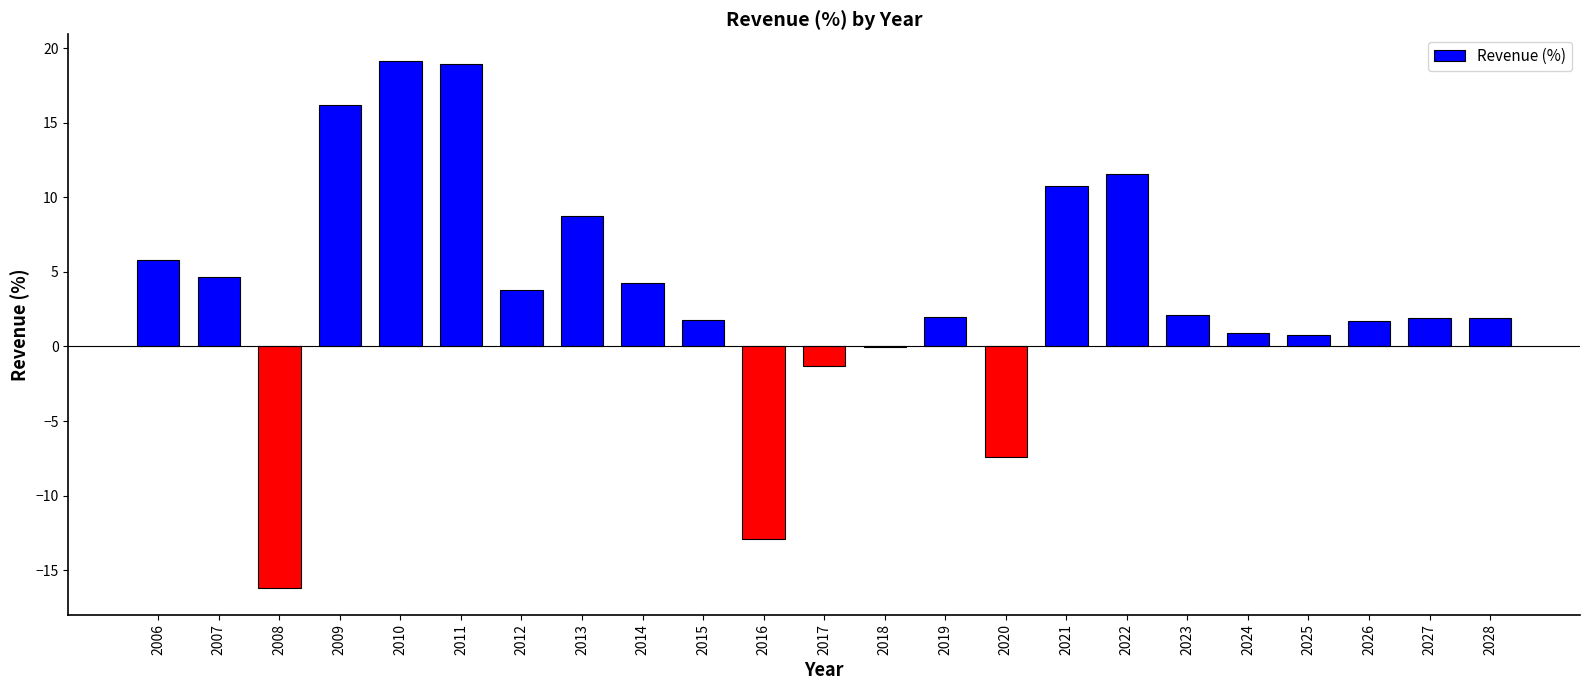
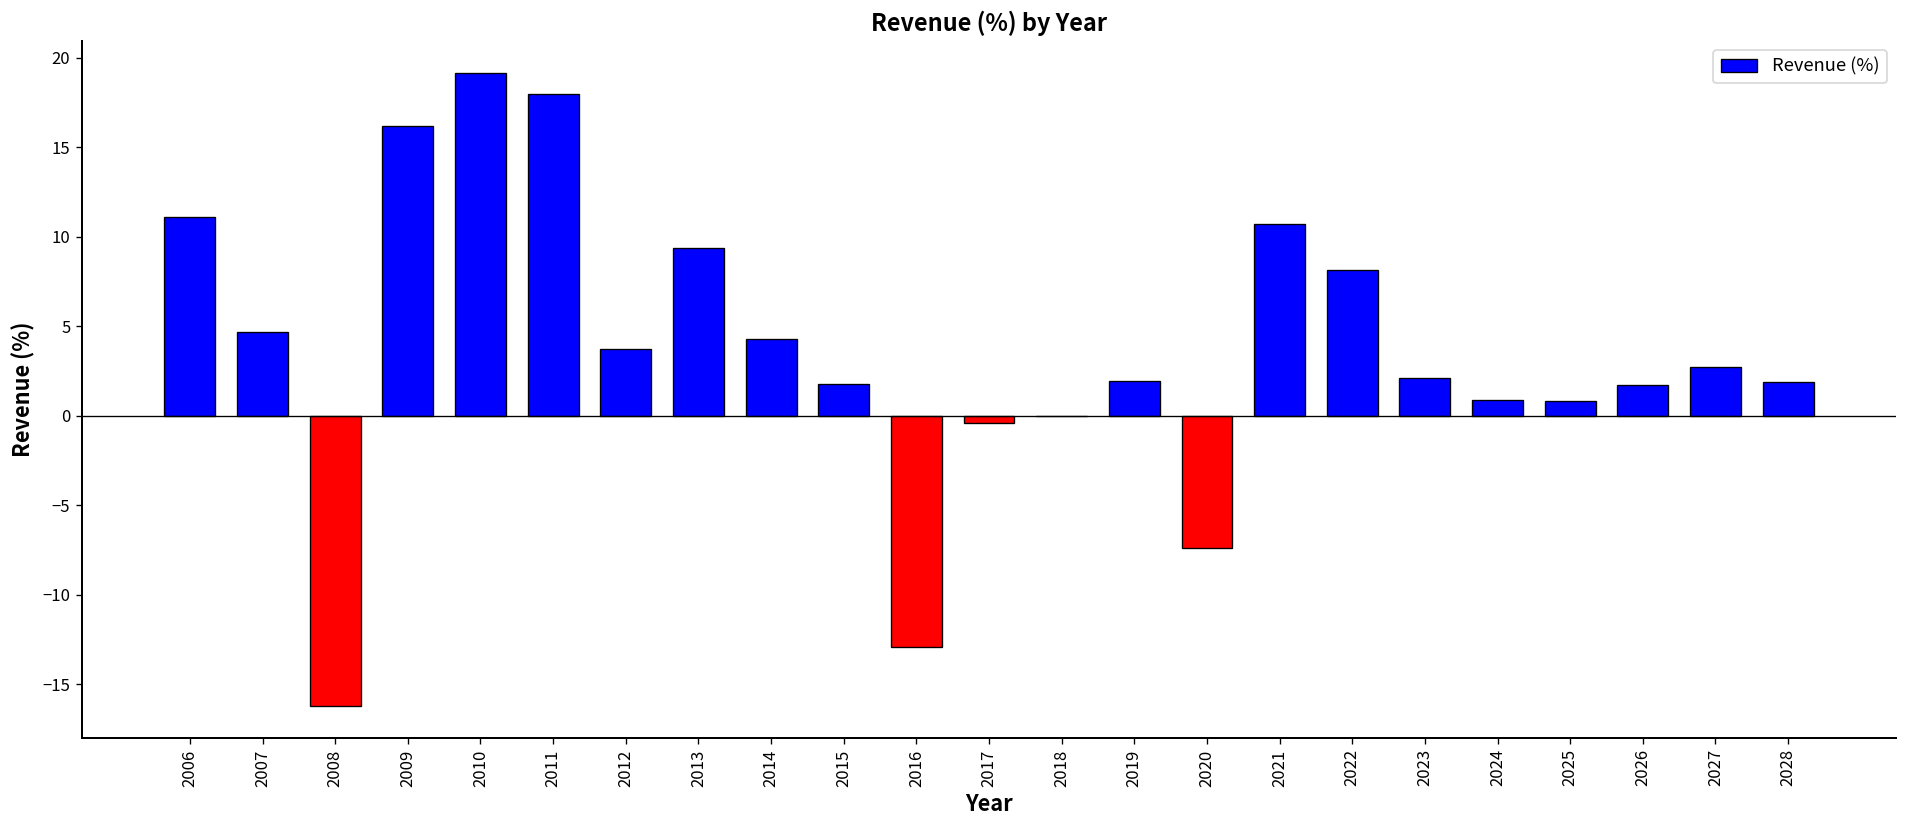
  {
-   "2006": 5.8,
+   "2006": 11.1,
    "2007": 4.7,
    "2008": -16.2,
    "2009": 16.2,
    "2010": 19.2,
-   "2011": 18.9,
+   "2011": 18.0,
    "2012": 3.8,
-   "2013": 8.8,
+   "2013": 9.3,
    "2014": 4.3,
    "2015": 1.8,
    "2016": -12.9,
-   "2017": -1.3,
+   "2017": -0.4,
    "2019": 2.0,
    "2020": -7.4,
    "2021": 10.7,
-   "2022": 11.5,
+   "2022": 8.1,
    "2023": 2.1,
    "2024": 0.9,
    "2025": 0.8,
    "2026": 1.7,
-   "2027": 1.9,
+   "2027": 2.7,
    "2028": 1.9
  }
